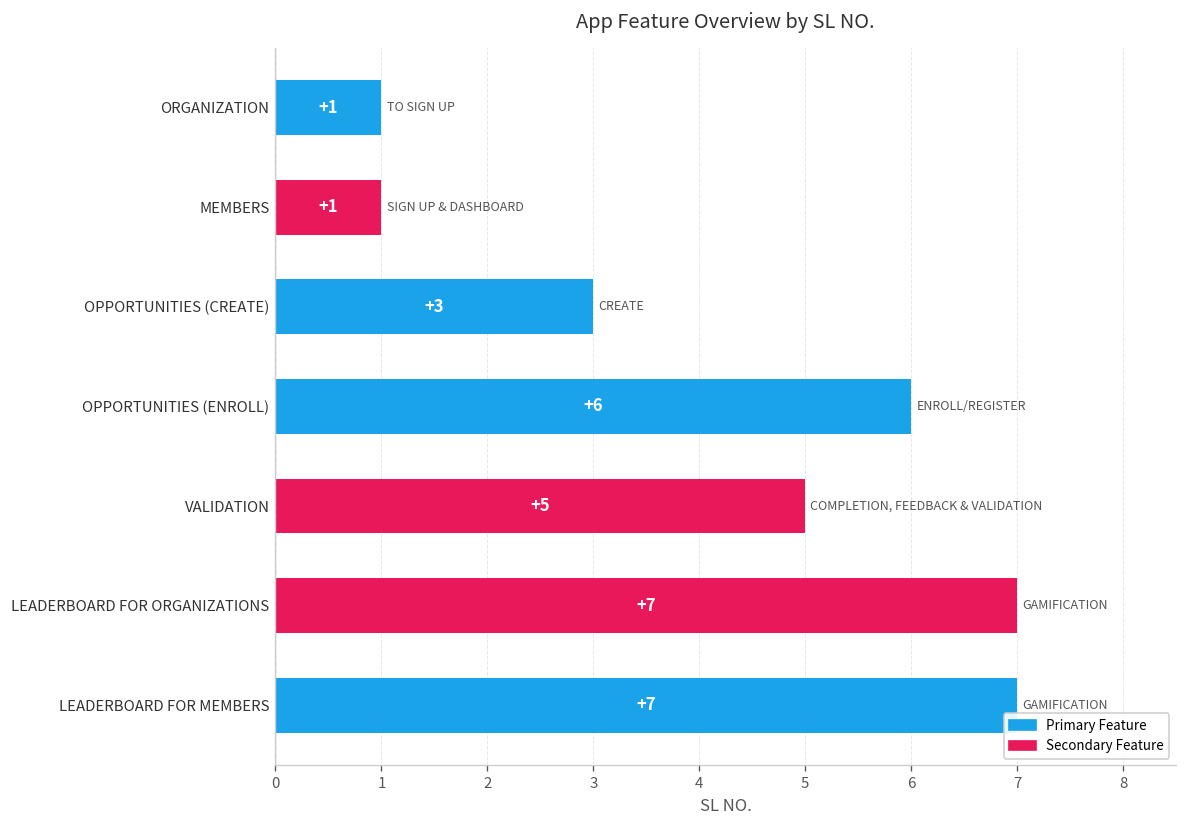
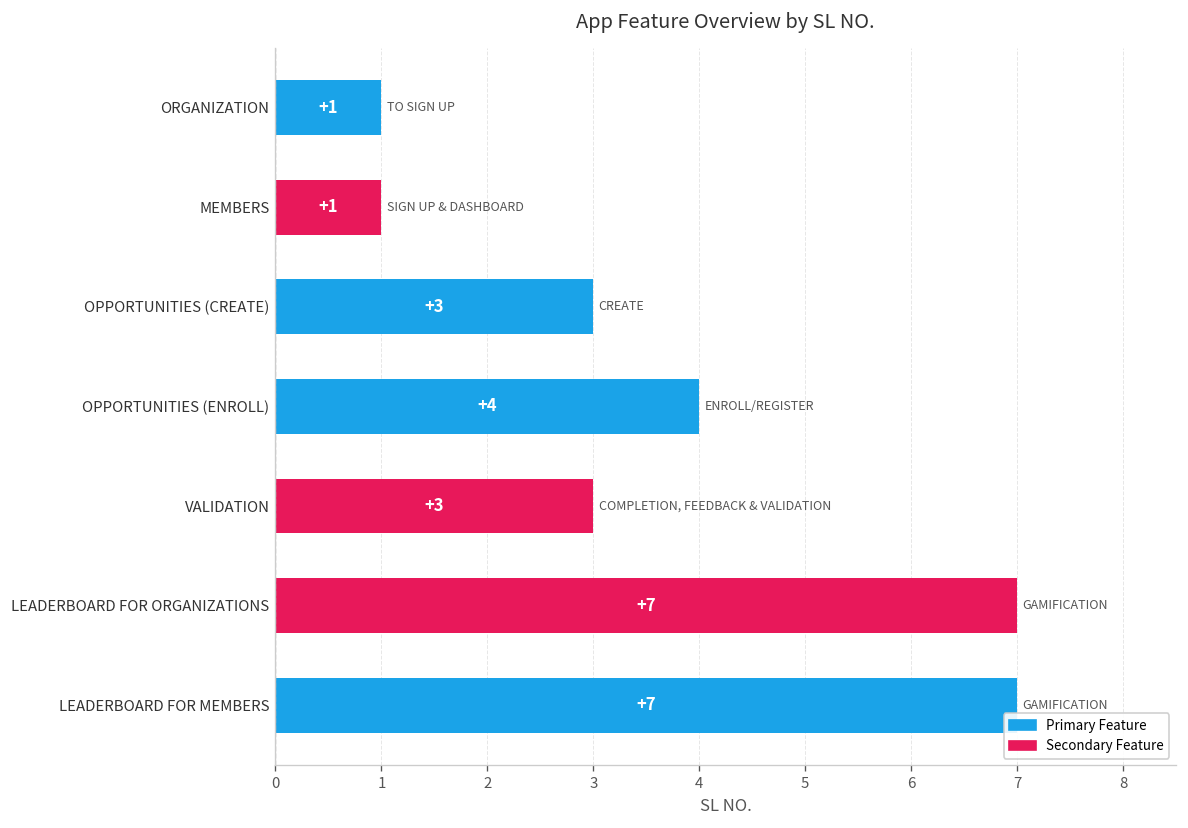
  {
    "ORGANIZATION": "+1",
    "MEMBERS": "+1",
    "OPPORTUNITIES (CREATE)": "+3",
-   "OPPORTUNITIES (ENROLL)": "+6",
-   "VALIDATION": "+5",
+   "OPPORTUNITIES (ENROLL)": "+4",
+   "VALIDATION": "+3",
    "LEADERBOARD FOR ORGANIZATIONS": "+7",
    "LEADERBOARD FOR MEMBERS": "+7"
  }
